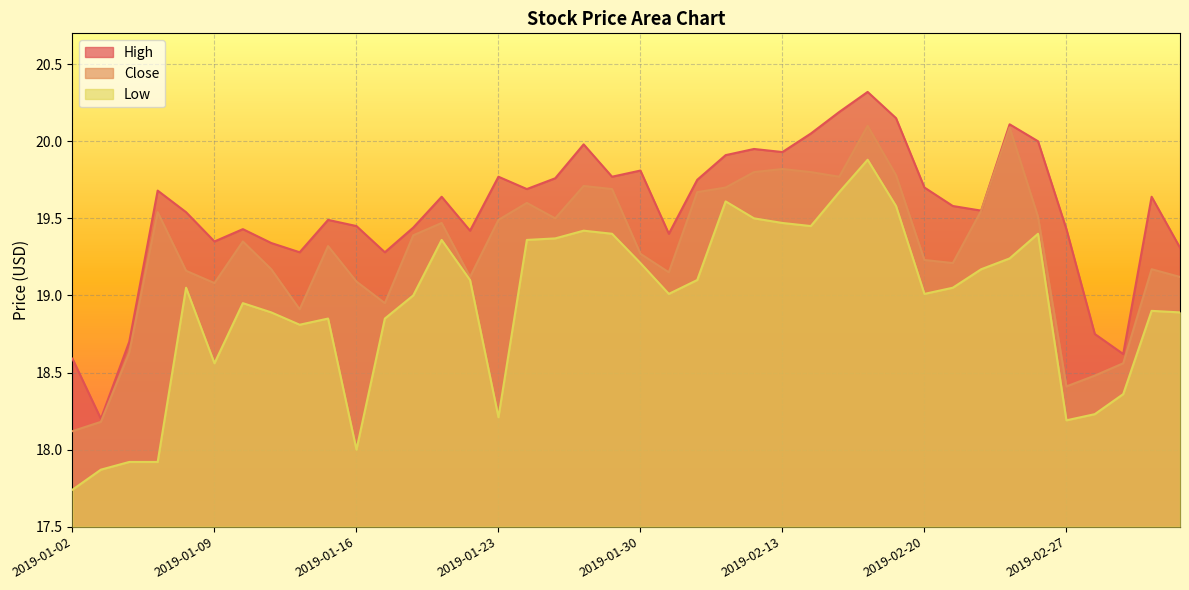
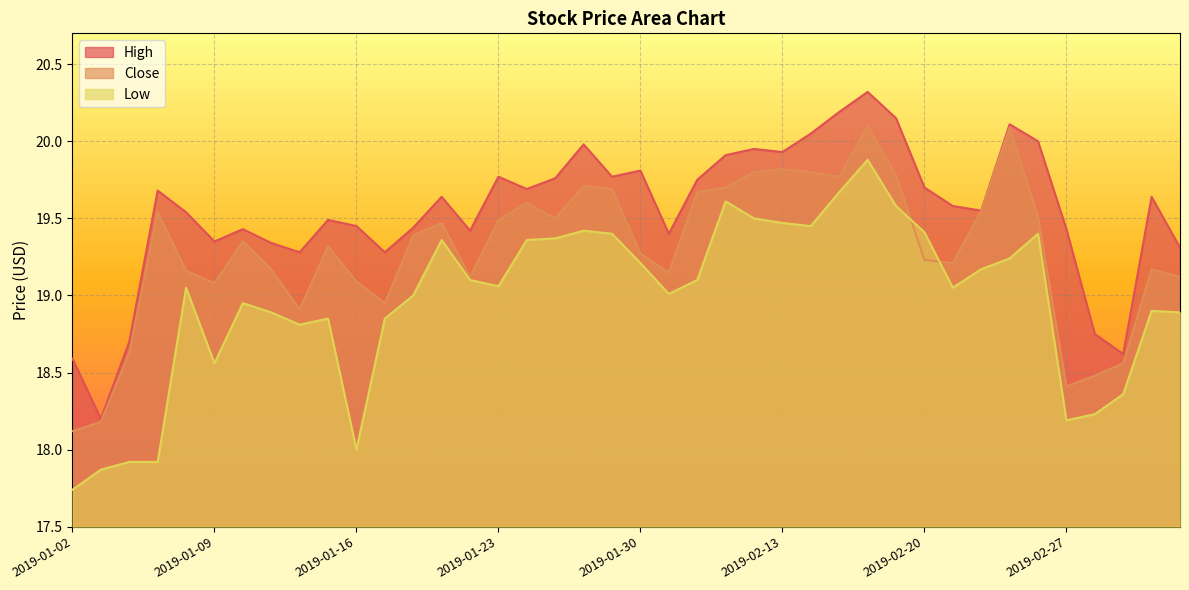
  {
    "Low": {
      "2019-01-02": 17.74,
      "2019-01-09": 18.56,
      "2019-01-16": 18.00,
-     "2019-01-23": 18.21,
+     "2019-01-23": 19.06,
      "2019-01-30": 19.21,
      "2019-02-13": 19.47,
-     "2019-02-20": 19.01,
+     "2019-02-20": 19.41,
      "2019-02-27": 18.19
    }
  }
